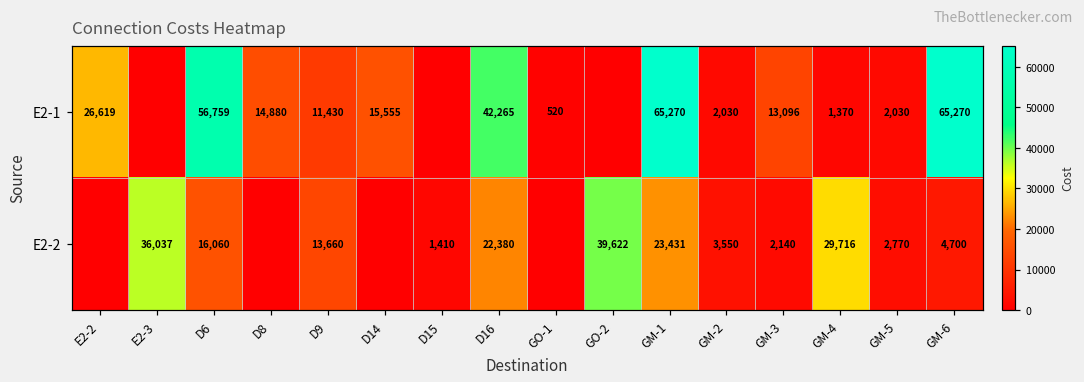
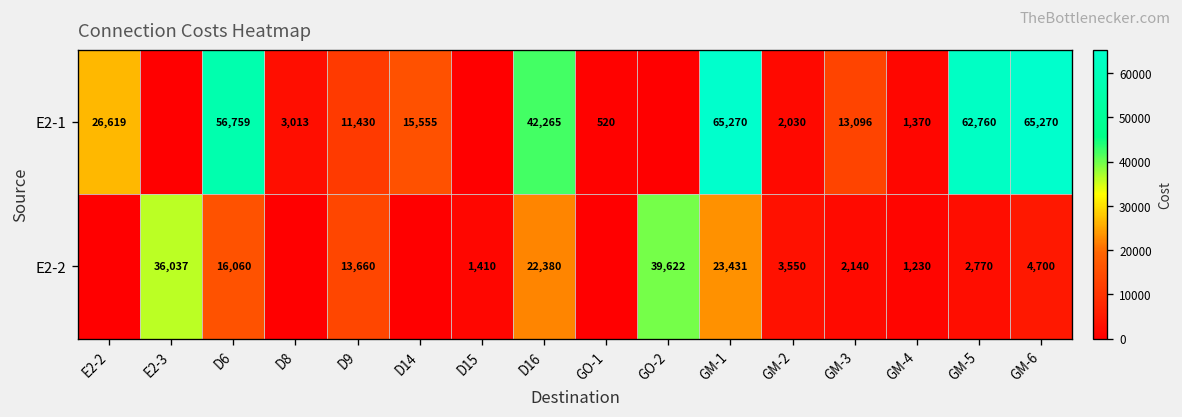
  {
    "E2-1": {
      "E2-2": "26,619",
      "D6": "56,759",
-     "D8": "14,880",
+     "D8": "3,013",
      "D9": "11,430",
      "D14": "15,555",
      "D16": "42,265",
      "GO-1": "520",
      "GM-1": "65,270",
      "GM-2": "2,030",
      "GM-3": "13,096",
      "GM-4": "1,370",
-     "GM-5": "2,030",
+     "GM-5": "62,760",
      "GM-6": "65,270"
    },
    "E2-2": {
      "E2-3": "36,037",
      "D6": "16,060",
      "D9": "13,660",
      "D15": "1,410",
      "D16": "22,380",
      "GO-2": "39,622",
      "GM-1": "23,431",
      "GM-2": "3,550",
      "GM-3": "2,140",
-     "GM-4": "29,716",
+     "GM-4": "1,230",
      "GM-5": "2,770",
      "GM-6": "4,700"
    }
  }
